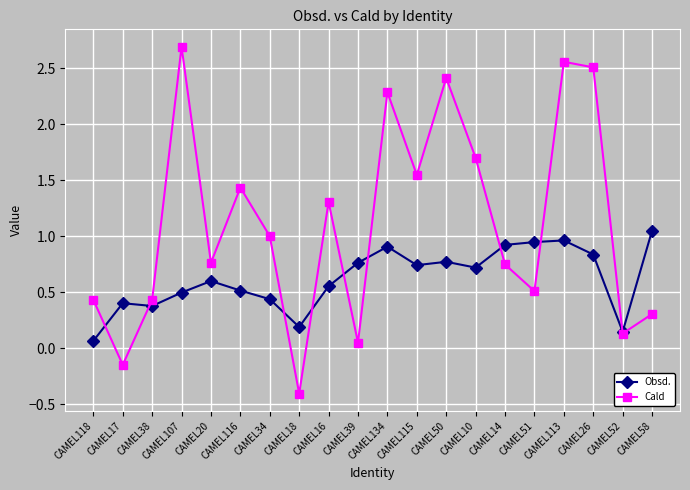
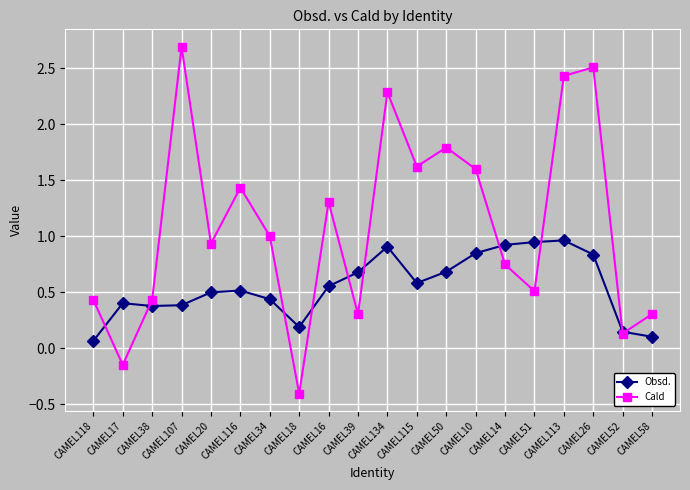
  {
    "Obsd.": {
      "CAMEL118": 0.06,
      "CAMEL17": 0.40,
      "CAMEL38": 0.38,
-     "CAMEL107": 0.50,
-     "CAMEL20": 0.60,
+     "CAMEL107": 0.38,
+     "CAMEL20": 0.50,
      "CAMEL116": 0.51,
      "CAMEL34": 0.44,
      "CAMEL18": 0.19,
      "CAMEL16": 0.55,
-     "CAMEL39": 0.76,
+     "CAMEL39": 0.68,
      "CAMEL134": 0.91,
-     "CAMEL115": 0.74,
-     "CAMEL50": 0.77,
-     "CAMEL10": 0.72,
+     "CAMEL115": 0.58,
+     "CAMEL50": 0.68,
+     "CAMEL10": 0.85,
      "CAMEL14": 0.92,
      "CAMEL51": 0.95,
      "CAMEL113": 0.96,
      "CAMEL26": 0.84,
-     "CAMEL58": 1.05
+     "CAMEL58": 0.10
    },
    "Cald": {
      "CAMEL118": 0.43,
      "CAMEL17": -0.15,
      "CAMEL38": 0.43,
      "CAMEL107": 2.69,
-     "CAMEL20": 0.76,
+     "CAMEL20": 0.93,
      "CAMEL116": 1.43,
      "CAMEL34": 1.00,
      "CAMEL18": -0.41,
      "CAMEL16": 1.31,
-     "CAMEL39": 0.05,
+     "CAMEL39": 0.30,
      "CAMEL134": 2.29,
-     "CAMEL115": 1.55,
-     "CAMEL50": 2.41,
-     "CAMEL10": 1.7,
+     "CAMEL115": 1.62,
+     "CAMEL50": 1.79,
+     "CAMEL10": 1.6,
      "CAMEL14": 0.75,
      "CAMEL51": 0.51,
-     "CAMEL113": 2.56,
+     "CAMEL113": 2.43,
      "CAMEL26": 2.51,
      "CAMEL58": 0.30
    }
  }
